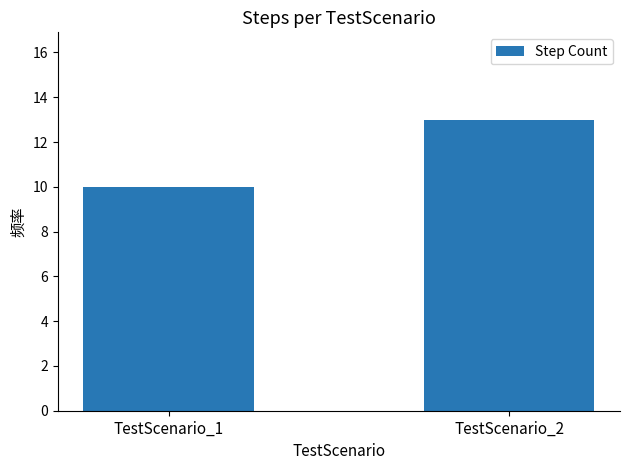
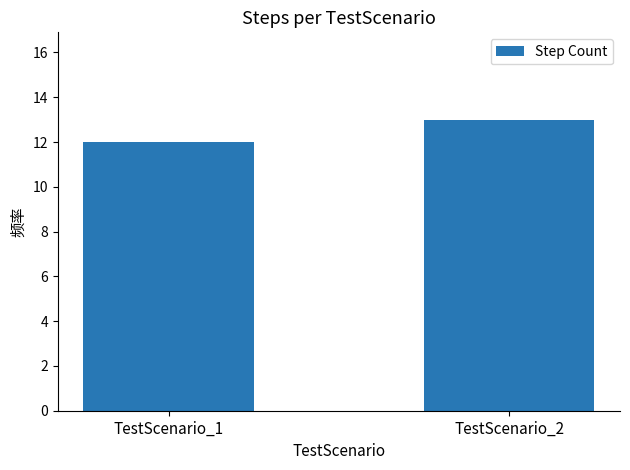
  {
-   "TestScenario_1": 10,
+   "TestScenario_1": 12,
    "TestScenario_2": 13
  }
